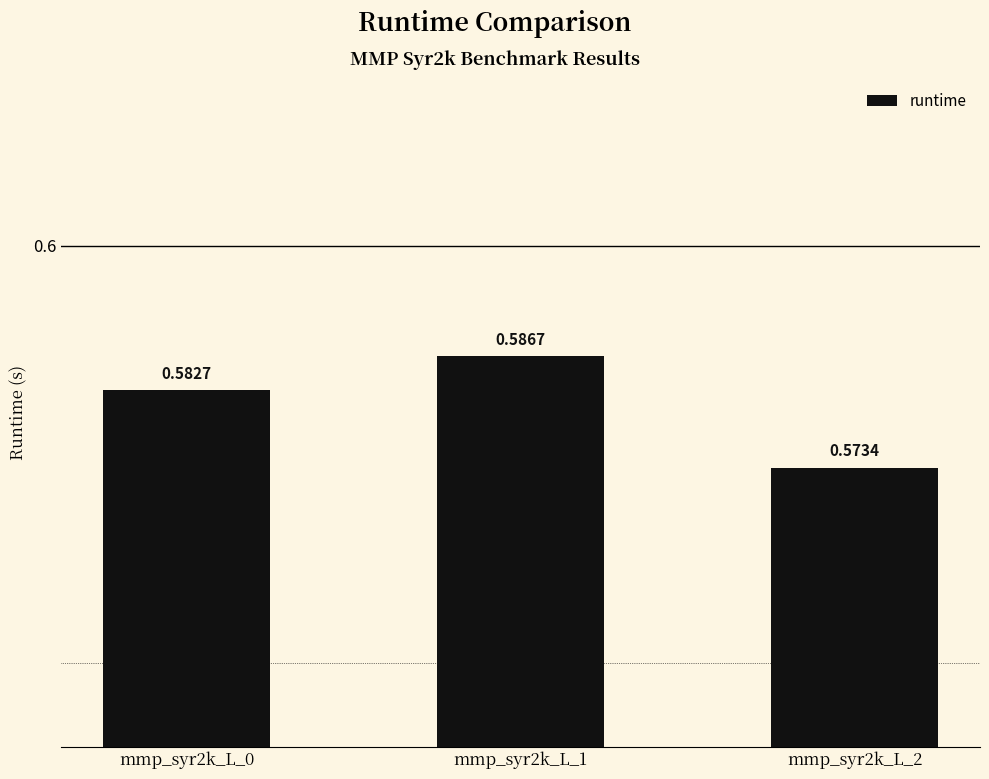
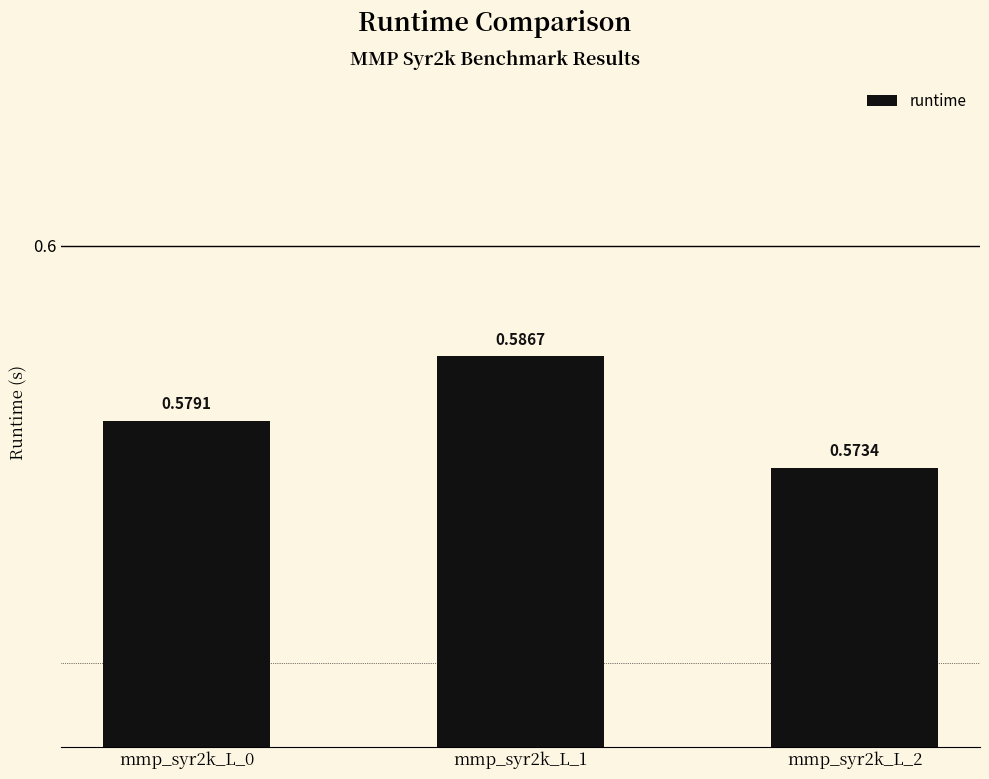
  {
-   "mmp_syr2k_L_0": 0.5827,
+   "mmp_syr2k_L_0": 0.5791,
    "mmp_syr2k_L_1": 0.5867,
    "mmp_syr2k_L_2": 0.5734
  }
